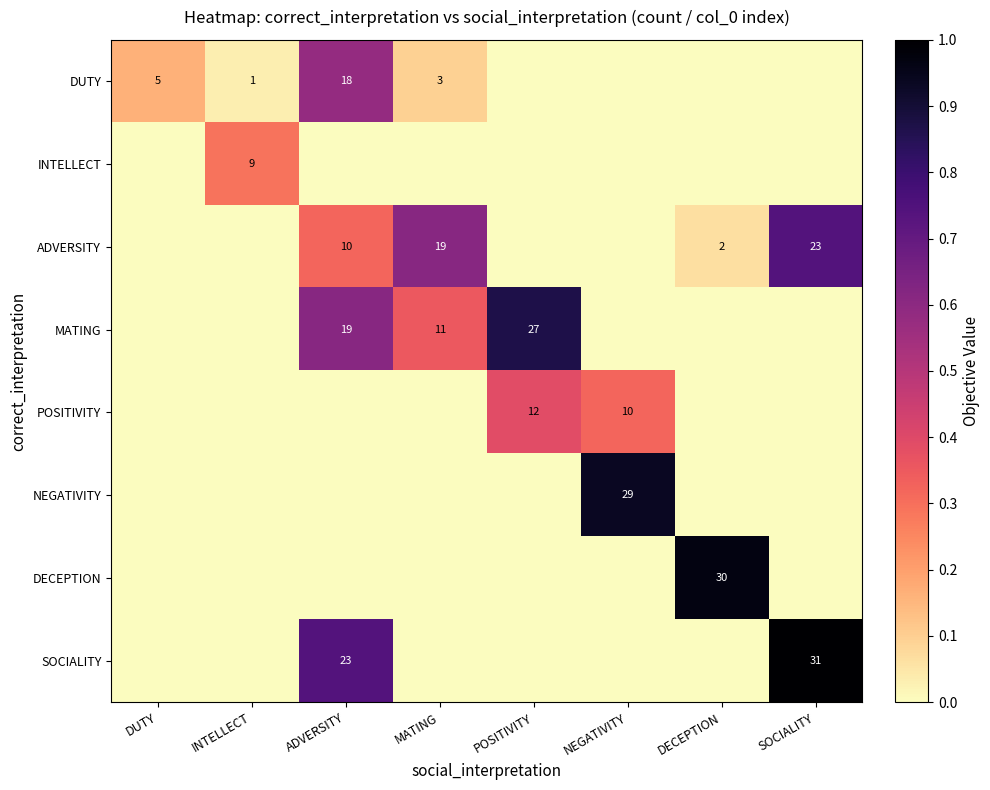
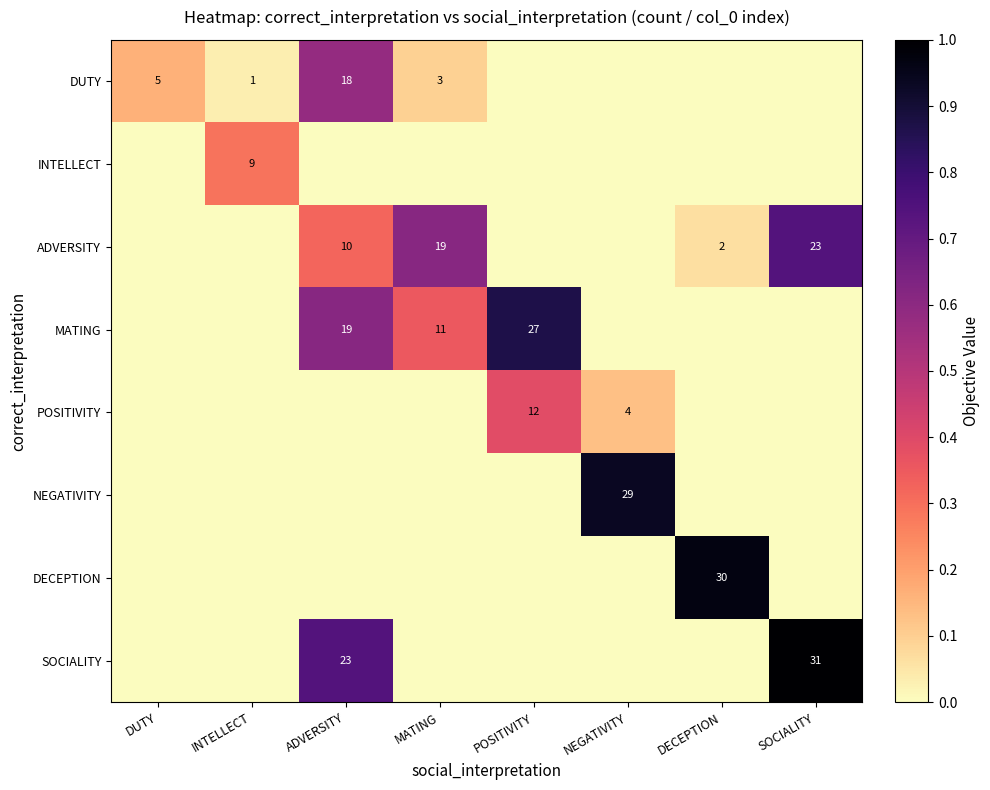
  {
    "DUTY": {
      "DUTY": 5,
      "INTELLECT": 1,
      "ADVERSITY": 18,
      "MATING": 3
    },
    "INTELLECT": {
      "INTELLECT": 9
    },
    "ADVERSITY": {
      "ADVERSITY": 10,
      "MATING": 19,
      "DECEPTION": 2,
      "SOCIALITY": 23
    },
    "MATING": {
      "ADVERSITY": 19,
      "MATING": 11,
      "POSITIVITY": 27
    },
    "POSITIVITY": {
      "POSITIVITY": 12,
-     "NEGATIVITY": 10
+     "NEGATIVITY": 4
    },
    "NEGATIVITY": {
      "NEGATIVITY": 29
    },
    "DECEPTION": {
      "DECEPTION": 30
    },
    "SOCIALITY": {
      "ADVERSITY": 23,
      "SOCIALITY": 31
    }
  }
